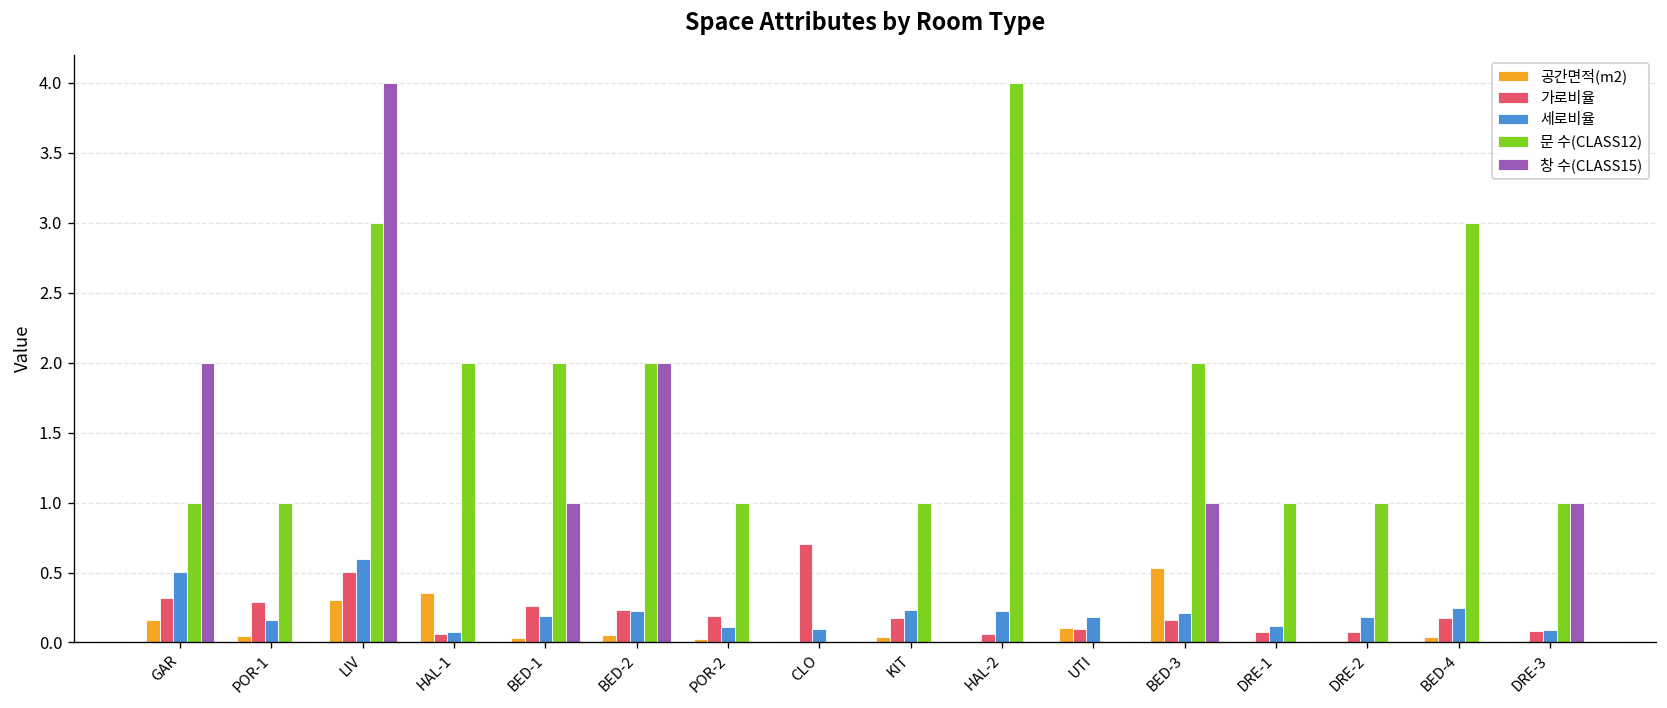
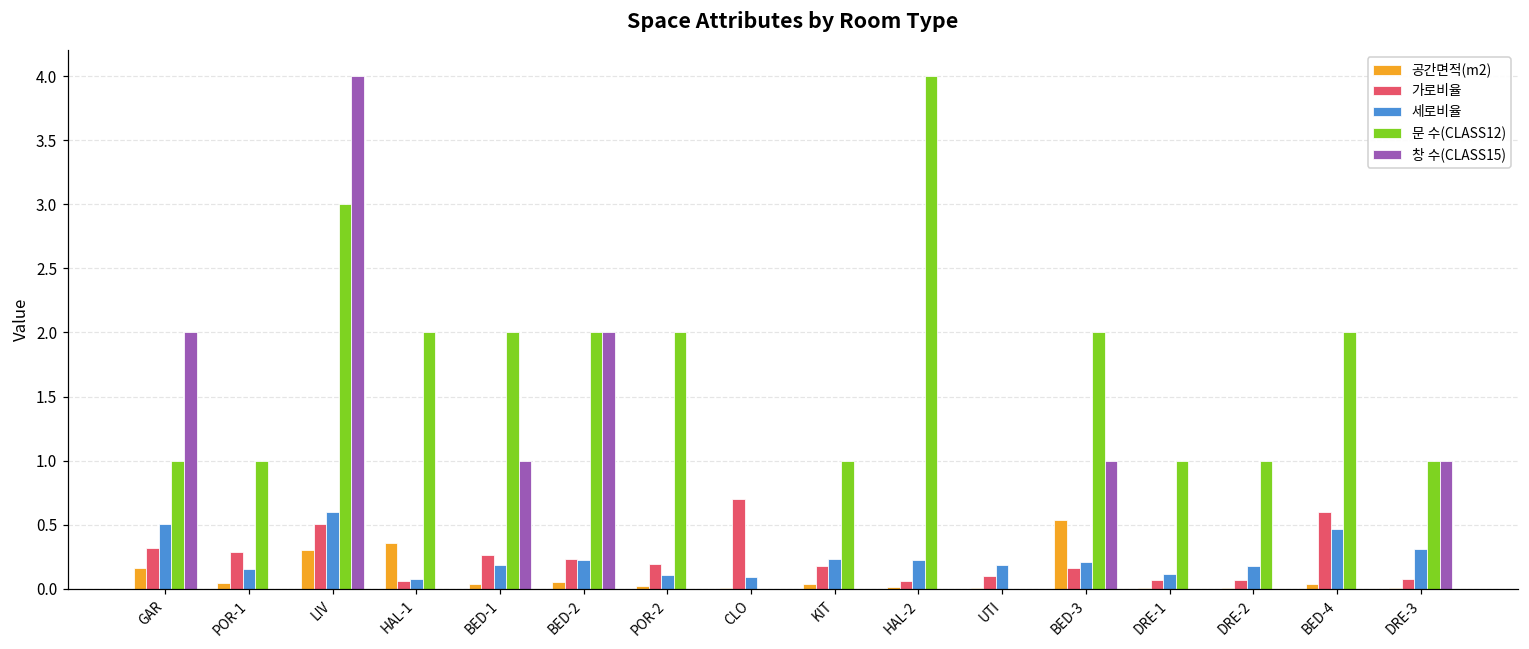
  {
    "공간면적(m2)": {
      "GAR": 0.16,
      "POR-1": 0.05,
      "LIV": 0.30,
      "HAL-1": 0.35,
      "BED-1": 0.04,
      "BED-2": 0.05,
      "KIT": 0.04,
-     "UTI": 0.10,
+     "UTI": 0.01,
      "BED-3": 0.53,
      "BED-4": 0.04
    },
    "가로비율": {
      "GAR": 0.32,
      "POR-1": 0.29,
      "LIV": 0.50,
      "HAL-1": 0.06,
      "BED-1": 0.26,
      "BED-2": 0.24,
      "POR-2": 0.19,
      "CLO": 0.70,
      "KIT": 0.18,
      "HAL-2": 0.06,
      "UTI": 0.10,
      "BED-3": 0.16,
      "DRE-1": 0.07,
      "DRE-2": 0.07,
-     "BED-4": 0.17,
+     "BED-4": 0.60,
      "DRE-3": 0.08
    },
    "세로비율": {
      "GAR": 0.50,
      "POR-1": 0.16,
      "LIV": 0.60,
      "HAL-1": 0.08,
      "BED-1": 0.19,
      "BED-2": 0.22,
      "POR-2": 0.11,
      "CLO": 0.09,
      "KIT": 0.23,
      "HAL-2": 0.23,
      "UTI": 0.18,
      "BED-3": 0.21,
      "DRE-1": 0.12,
      "DRE-2": 0.18,
-     "BED-4": 0.24,
-     "DRE-3": 0.09
+     "BED-4": 0.47,
+     "DRE-3": 0.31
    },
    "문 수(CLASS12)": {
      "GAR": 1,
      "POR-1": 1,
      "LIV": 3,
      "HAL-1": 2,
      "BED-1": 2,
      "BED-2": 2,
-     "POR-2": 1,
+     "POR-2": 2,
      "CLO": 0,
      "KIT": 1,
      "HAL-2": 4,
      "UTI": 0,
      "BED-3": 2,
      "DRE-1": 1,
      "DRE-2": 1,
-     "BED-4": 3,
+     "BED-4": 2,
      "DRE-3": 1
    },
    "창 수(CLASS15)": {
      "GAR": 2.00,
      "POR-1": 0.00,
      "LIV": 4.00,
      "HAL-1": 0.00,
      "BED-1": 1.00,
      "BED-2": 2.00,
      "POR-2": 0.00,
      "CLO": 0.00,
      "KIT": 0.00,
      "HAL-2": 0.00,
      "UTI": 0.00,
      "BED-3": 1.00,
      "DRE-1": 0.00,
      "DRE-2": 0.00,
      "BED-4": 0.00,
      "DRE-3": 1.00
    }
  }
